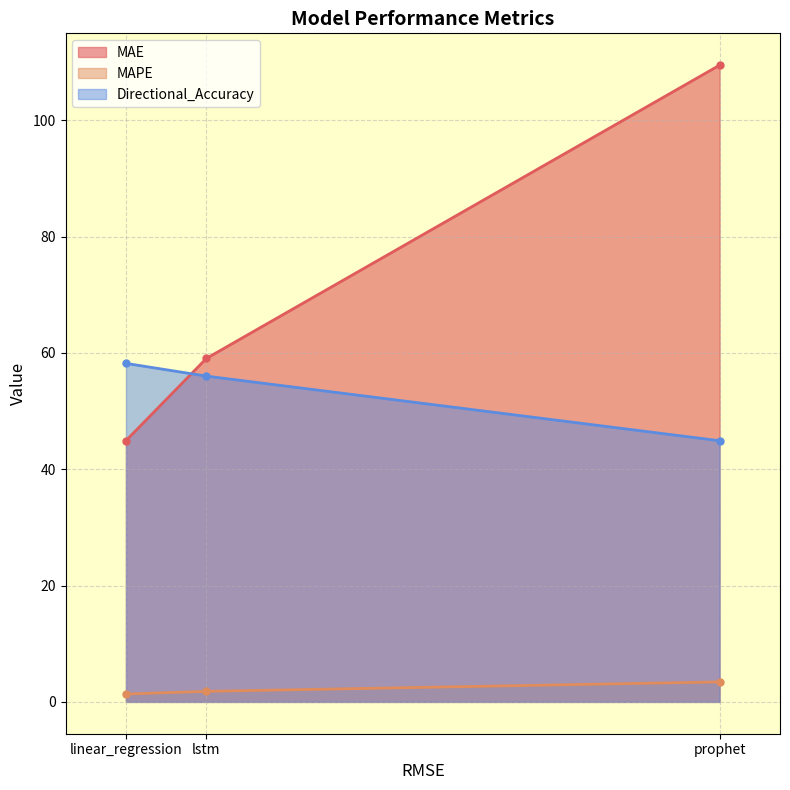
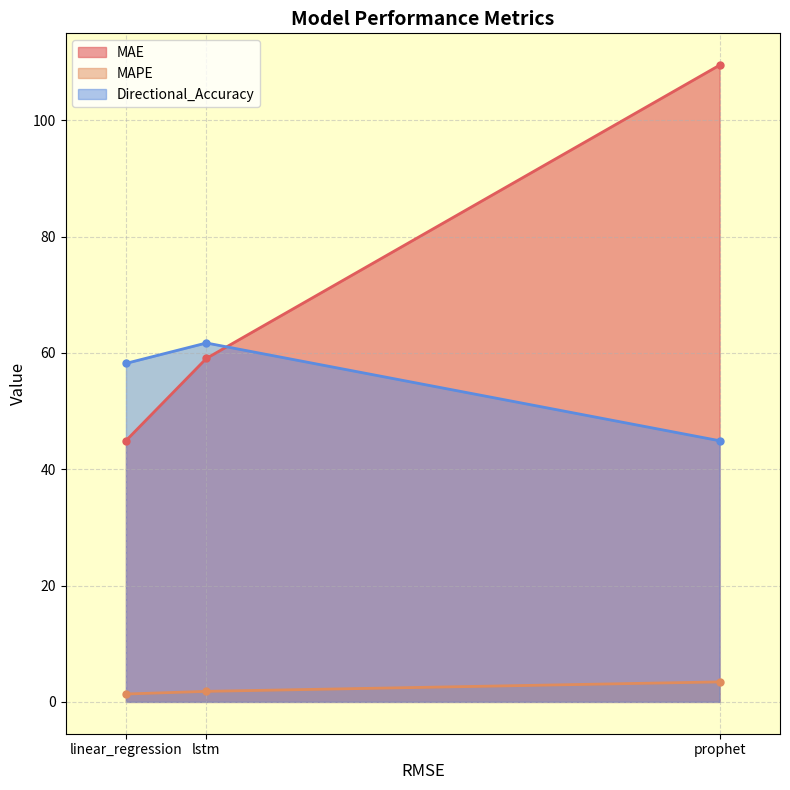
  {
    "Directional_Accuracy": {
      "linear_regression": 58,
-     "lstm": 56,
+     "lstm": 62,
      "prophet": 45
    }
  }
